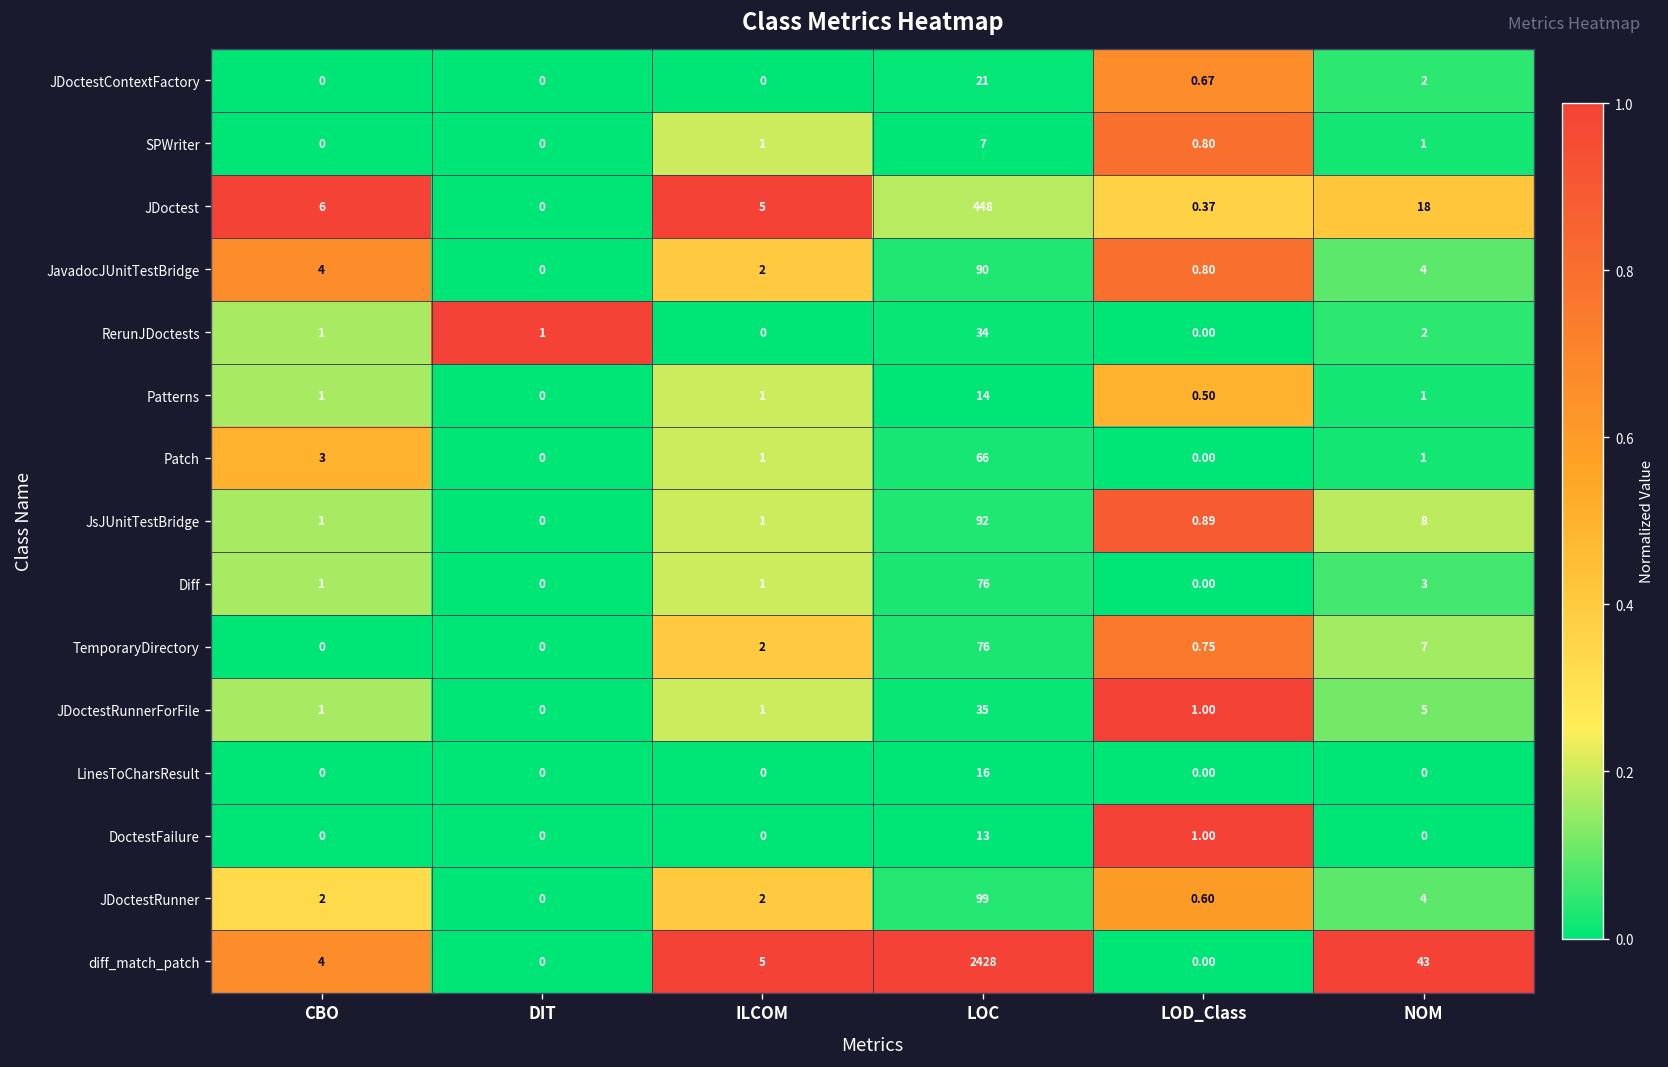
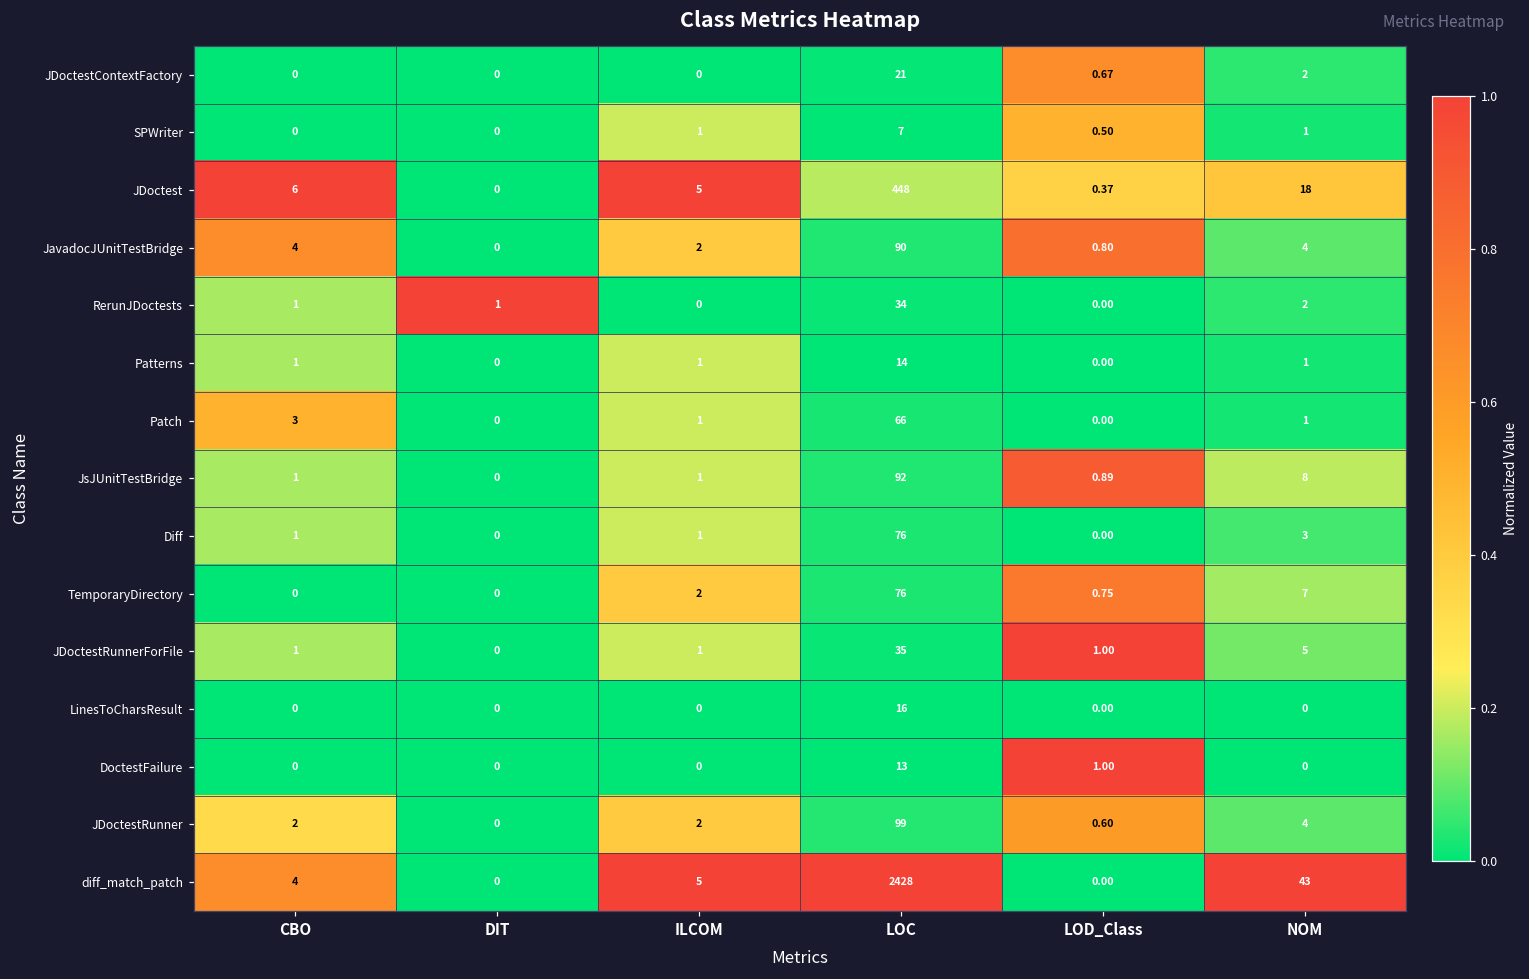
  {
    "JDoctestContextFactory": {
      "CBO": 0,
      "DIT": 0,
      "ILCOM": 0,
      "LOC": 21,
      "LOD_Class": 0.67,
      "NOM": 2
    },
    "SPWriter": {
      "CBO": 0,
      "DIT": 0,
      "ILCOM": 1,
      "LOC": 7,
-     "LOD_Class": 0.80,
+     "LOD_Class": 0.50,
      "NOM": 1
    },
    "JDoctest": {
      "CBO": 6,
      "DIT": 0,
      "ILCOM": 5,
      "LOC": 448,
      "LOD_Class": 0.37,
      "NOM": 18
    },
    "JavadocJUnitTestBridge": {
      "CBO": 4,
      "DIT": 0,
      "ILCOM": 2,
      "LOC": 90,
      "LOD_Class": 0.80,
      "NOM": 4
    },
    "RerunJDoctests": {
      "CBO": 1,
      "DIT": 1,
      "ILCOM": 0,
      "LOC": 34,
      "LOD_Class": 0.00,
      "NOM": 2
    },
    "Patterns": {
      "CBO": 1,
      "DIT": 0,
      "ILCOM": 1,
      "LOC": 14,
-     "LOD_Class": 0.50,
+     "LOD_Class": 0.00,
      "NOM": 1
    },
    "Patch": {
      "CBO": 3,
      "DIT": 0,
      "ILCOM": 1,
      "LOC": 66,
      "LOD_Class": 0.00,
      "NOM": 1
    },
    "JsJUnitTestBridge": {
      "CBO": 1,
      "DIT": 0,
      "ILCOM": 1,
      "LOC": 92,
      "LOD_Class": 0.89,
      "NOM": 8
    },
    "Diff": {
      "CBO": 1,
      "DIT": 0,
      "ILCOM": 1,
      "LOC": 76,
      "LOD_Class": 0.00,
      "NOM": 3
    },
    "TemporaryDirectory": {
      "CBO": 0,
      "DIT": 0,
      "ILCOM": 2,
      "LOC": 76,
      "LOD_Class": 0.75,
      "NOM": 7
    },
    "JDoctestRunnerForFile": {
      "CBO": 1,
      "DIT": 0,
      "ILCOM": 1,
      "LOC": 35,
      "LOD_Class": 1.00,
      "NOM": 5
    },
    "LinesToCharsResult": {
      "CBO": 0,
      "DIT": 0,
      "ILCOM": 0,
      "LOC": 16,
      "LOD_Class": 0.00,
      "NOM": 0
    },
    "DoctestFailure": {
      "CBO": 0,
      "DIT": 0,
      "ILCOM": 0,
      "LOC": 13,
      "LOD_Class": 1.00,
      "NOM": 0
    },
    "JDoctestRunner": {
      "CBO": 2,
      "DIT": 0,
      "ILCOM": 2,
      "LOC": 99,
      "LOD_Class": 0.60,
      "NOM": 4
    },
    "diff_match_patch": {
      "CBO": 4,
      "DIT": 0,
      "ILCOM": 5,
      "LOC": 2428,
      "LOD_Class": 0.00,
      "NOM": 43
    }
  }
